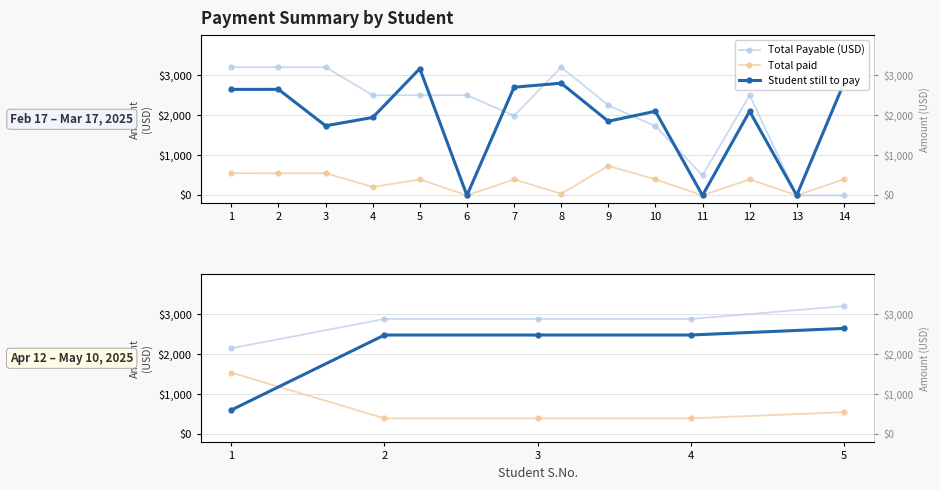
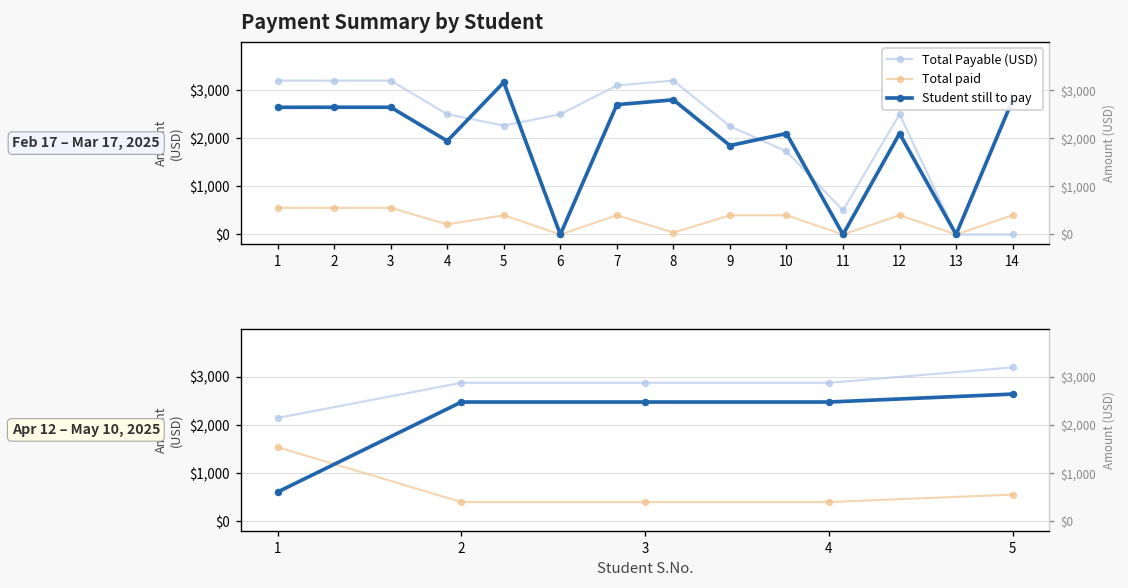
  {
    "Payment Summary by Student": {
      "Total Payable (USD)": {
        "1": "$3,200",
        "2": "$3,200",
        "3": "$3,200",
        "4": "$2,500",
-       "5": "$2,500",
+       "5": "$2,300",
        "6": "$2,500",
-       "7": "$2,000",
+       "7": "$3,100",
        "8": "$3,200",
        "9": "$2,300",
        "10": "$1,700",
        "11": "$500",
        "12": "$2,500",
        "14": "$0"
      },
      "Total paid": {
        "1": "$600",
        "2": "$600",
        "3": "$600",
        "4": "$200",
        "5": "$400",
        "7": "$400",
        "8": "$0",
-       "9": "$700",
+       "9": "$400",
        "10": "$400",
        "12": "$400",
        "14": "$400"
      },
      "Student still to pay": {
        "1": "$2,600",
        "2": "$2,600",
-       "3": "$1,700",
+       "3": "$2,600",
        "4": "$1,900",
        "5": "$3,200",
        "7": "$2,700",
        "8": "$2,800",
        "9": "$1,900",
        "10": "$2,100",
        "12": "$2,100"
      }
    }
  }
